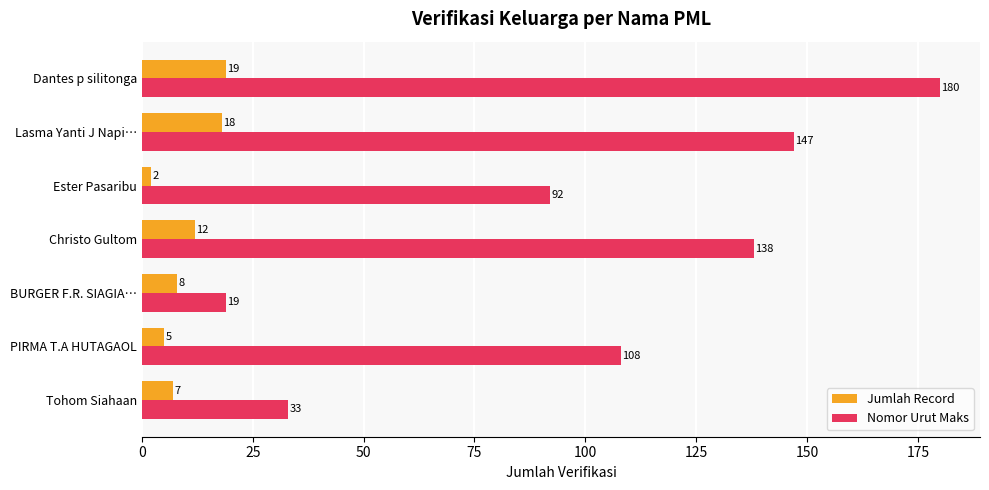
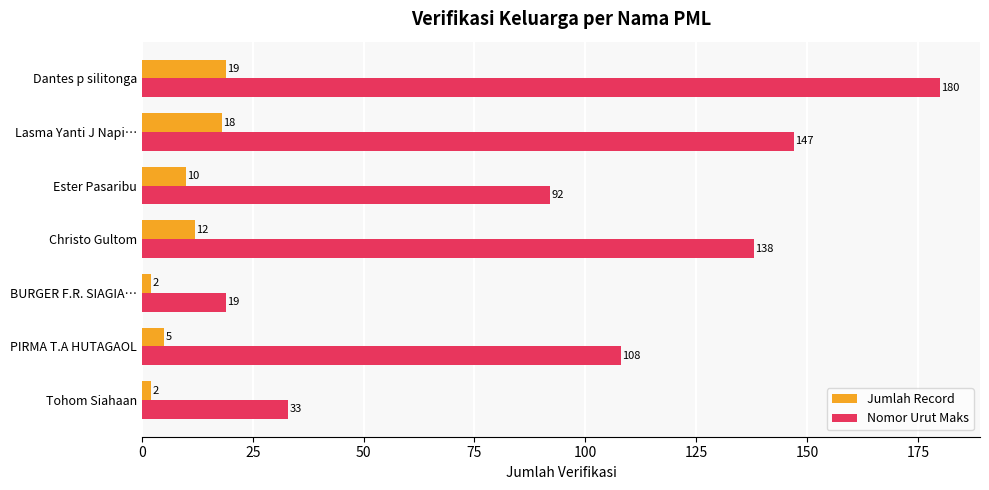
  {
    "Jumlah Record": {
      "Dantes p silitonga": 19,
      "Lasma Yanti J Napi…": 18,
-     "Ester Pasaribu": 2,
+     "Ester Pasaribu": 10,
      "Christo Gultom": 12,
-     "BURGER F.R. SIAGIA…": 8,
+     "BURGER F.R. SIAGIA…": 2,
      "PIRMA T.A HUTAGAOL": 5,
-     "Tohom Siahaan": 7
+     "Tohom Siahaan": 2
    },
    "Nomor Urut Maks": {
      "Dantes p silitonga": 180,
      "Lasma Yanti J Napi…": 147,
      "Ester Pasaribu": 92,
      "Christo Gultom": 138,
      "BURGER F.R. SIAGIA…": 19,
      "PIRMA T.A HUTAGAOL": 108,
      "Tohom Siahaan": 33
    }
  }
